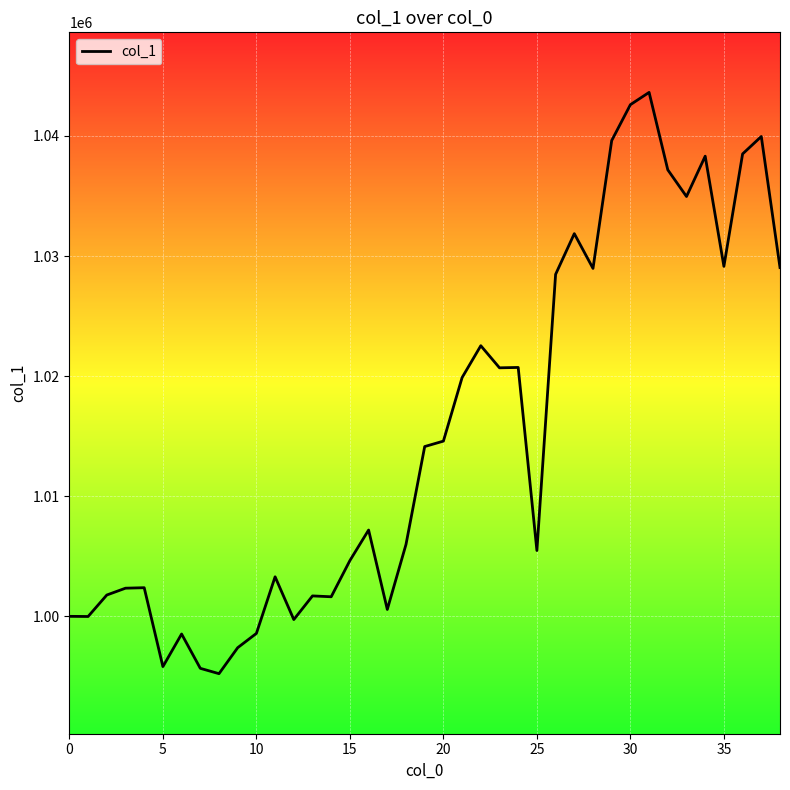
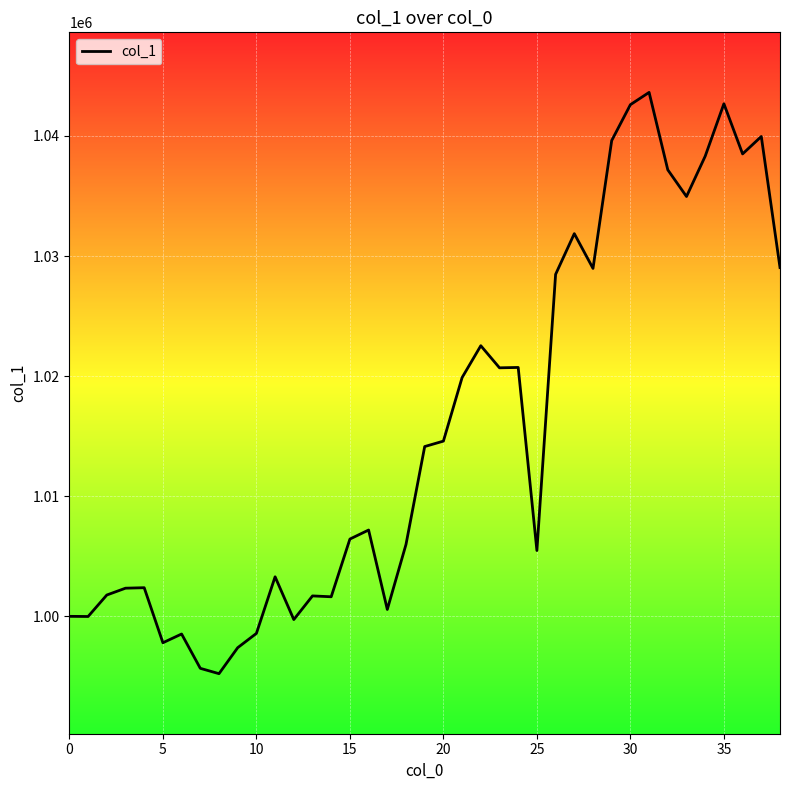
  {
    "0": 1000000,
-   "5": 995800,
+   "5": 997800,
    "10": 998600,
-   "15": 1004600,
+   "15": 1006400,
    "20": 1014600,
    "25": 1005500,
    "30": 1042600,
-   "35": 1029100
+   "35": 1042700
  }
